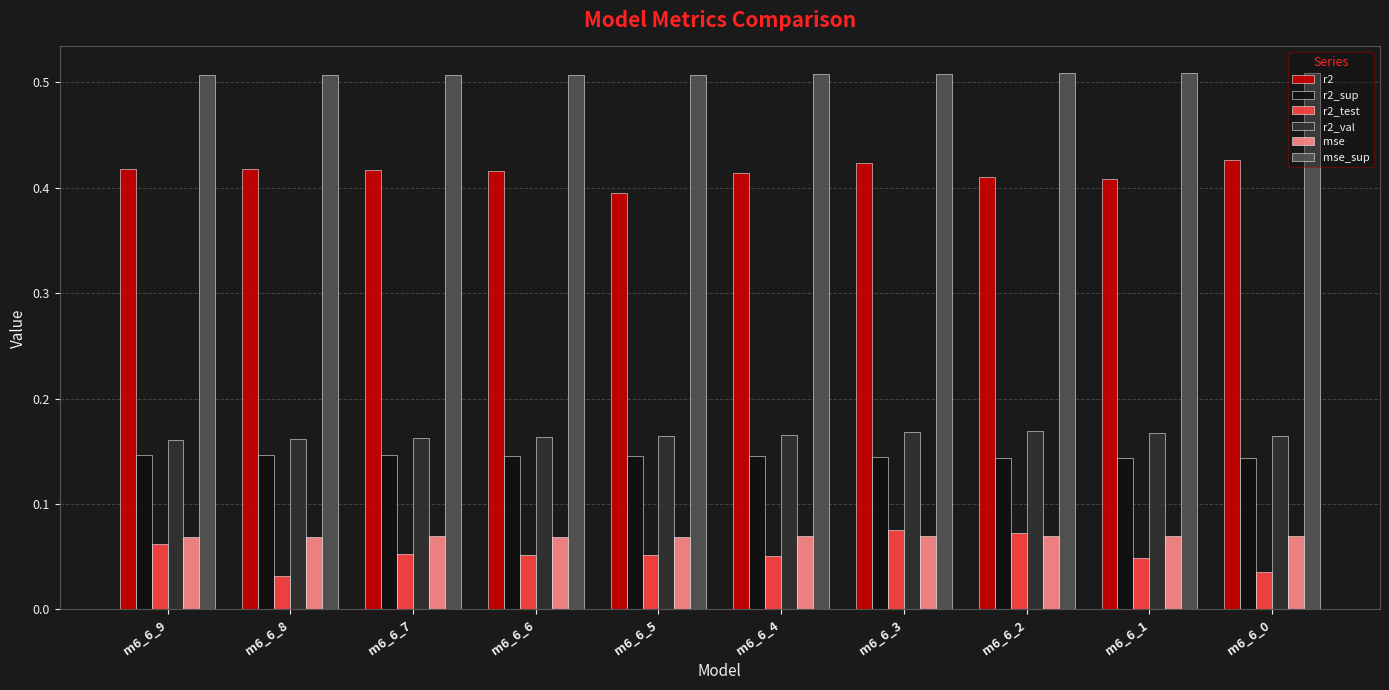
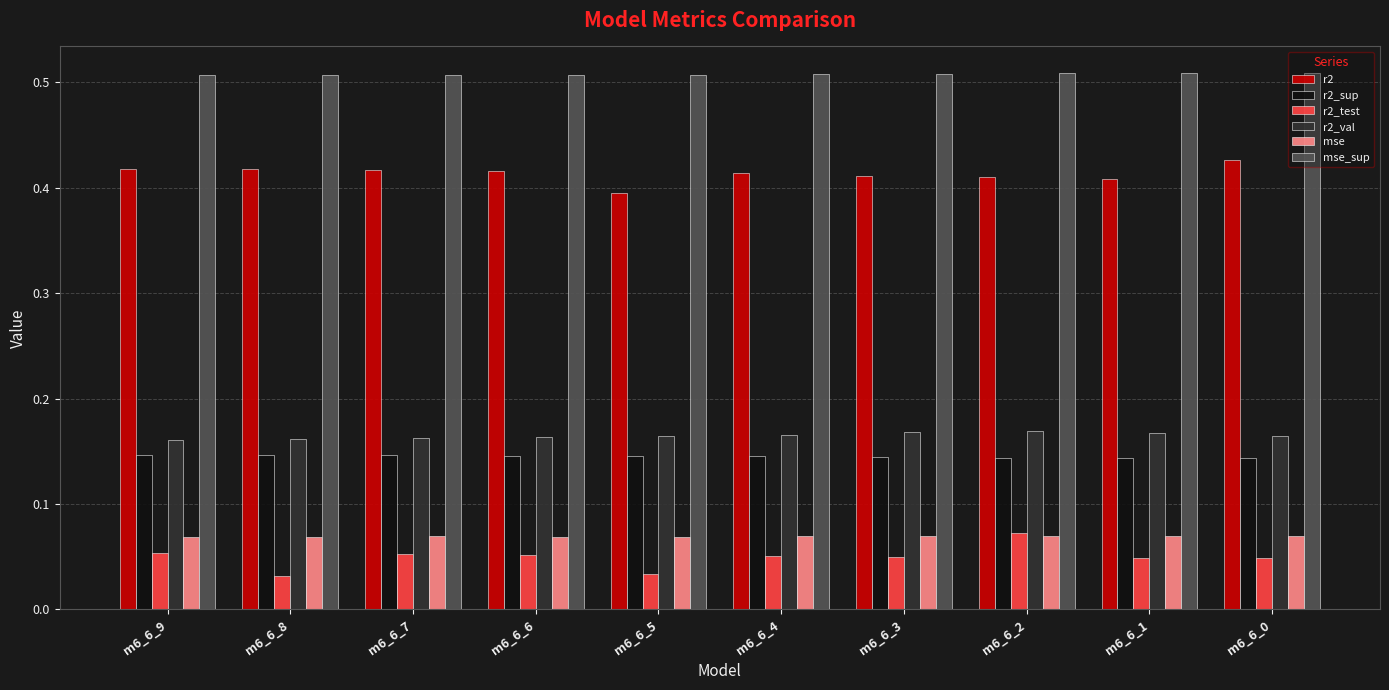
  {
    "r2": {
      "m6_6_9": 0.418,
      "m6_6_8": 0.417,
      "m6_6_7": 0.417,
      "m6_6_6": 0.416,
      "m6_6_5": 0.395,
      "m6_6_4": 0.414,
-     "m6_6_3": 0.423,
+     "m6_6_3": 0.411,
      "m6_6_2": 0.410,
      "m6_6_1": 0.409,
      "m6_6_0": 0.426
    },
    "r2_test": {
-     "m6_6_9": 0.062,
+     "m6_6_9": 0.054,
      "m6_6_8": 0.031,
      "m6_6_7": 0.052,
      "m6_6_6": 0.052,
-     "m6_6_5": 0.051,
+     "m6_6_5": 0.033,
      "m6_6_4": 0.051,
-     "m6_6_3": 0.076,
+     "m6_6_3": 0.050,
      "m6_6_2": 0.073,
      "m6_6_1": 0.049,
-     "m6_6_0": 0.035
+     "m6_6_0": 0.049
    },
    "mse": {
      "m6_6_9": 0.069,
      "m6_6_8": 0.069,
      "m6_6_7": 0.070,
      "m6_6_6": 0.069,
      "m6_6_5": 0.069,
      "m6_6_4": 0.069,
      "m6_6_3": 0.069,
      "m6_6_2": 0.070,
      "m6_6_1": 0.070,
      "m6_6_0": 0.070
    }
  }
